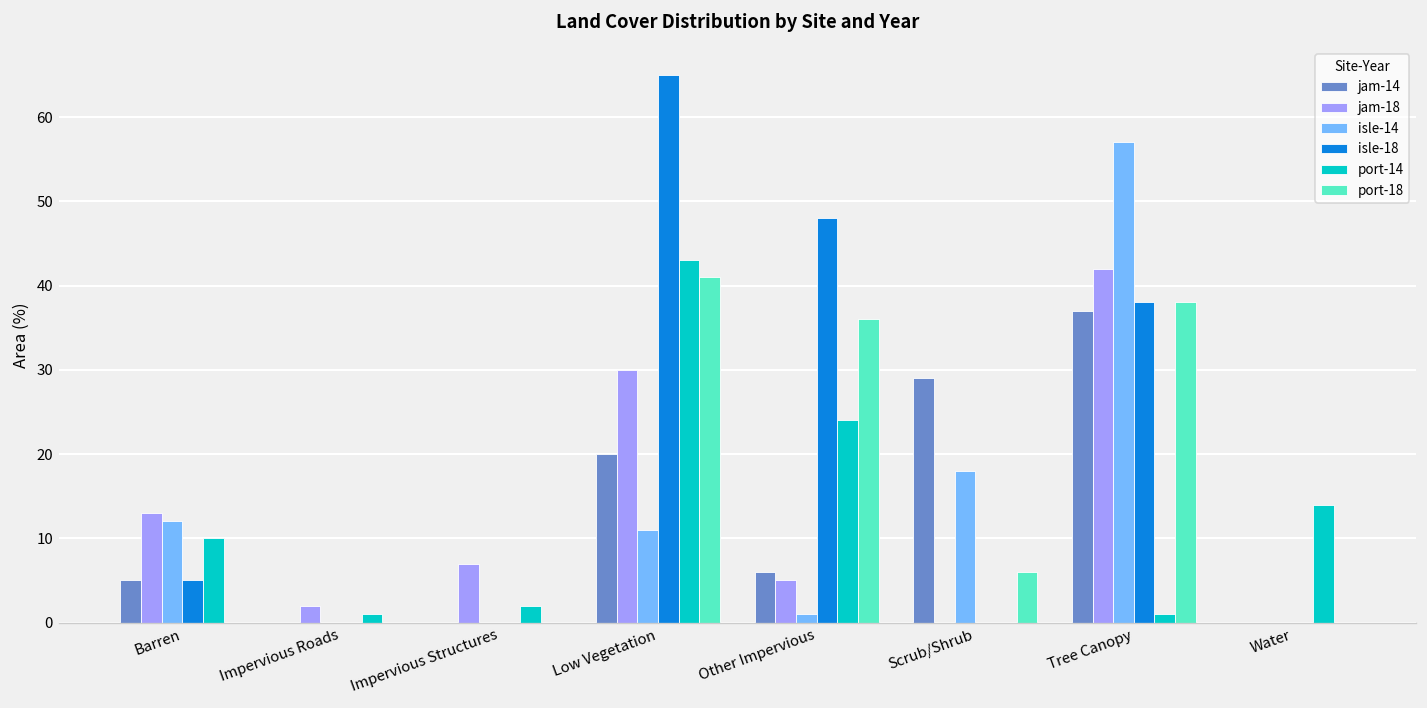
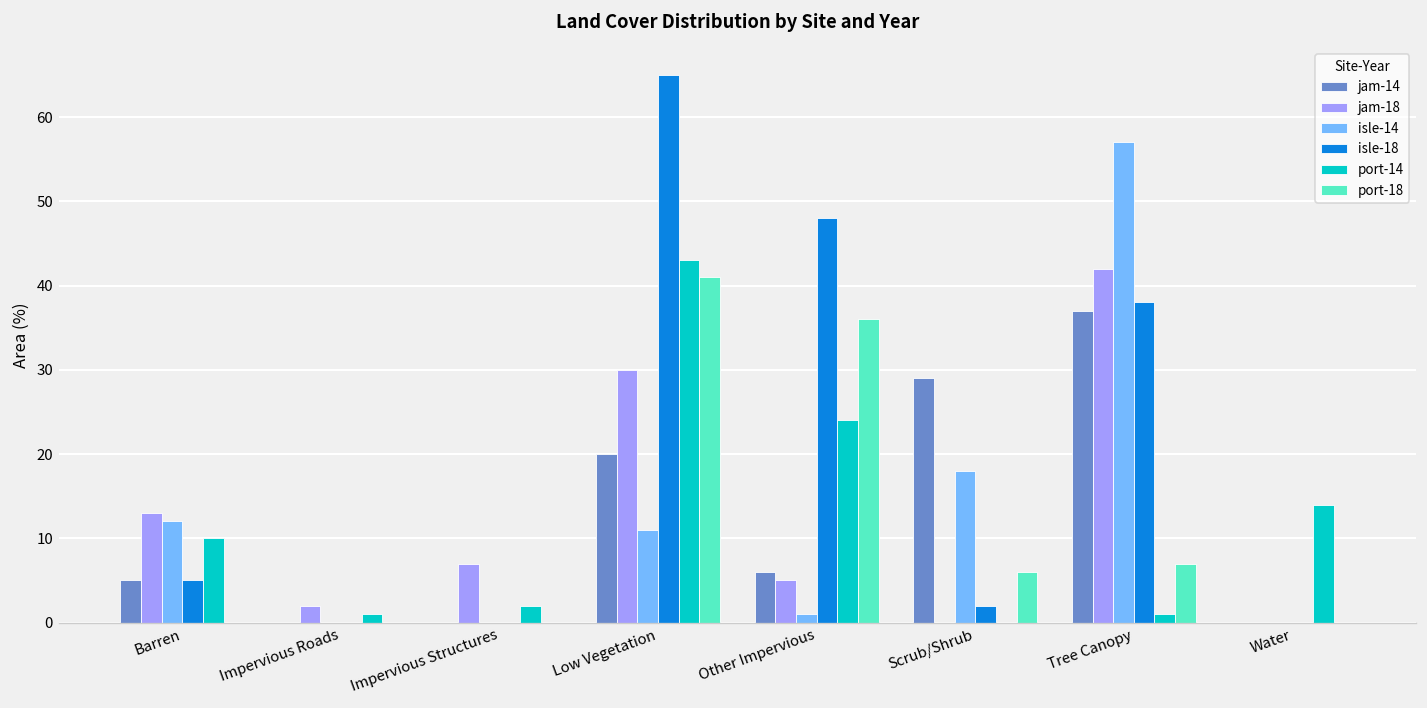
  {
    "jam-14": {
      "Barren": 5,
      "Impervious Roads": 0,
      "Impervious Structures": 0,
      "Low Vegetation": 20,
      "Other Impervious": 6,
      "Scrub/Shrub": 29,
      "Tree Canopy": 37,
      "Water": 0
    },
    "isle-18": {
      "Barren": 5,
      "Impervious Roads": 0,
      "Impervious Structures": 0,
      "Low Vegetation": 65,
      "Other Impervious": 48,
-     "Scrub/Shrub": 0,
+     "Scrub/Shrub": 2,
      "Tree Canopy": 38,
      "Water": 0
    },
    "port-14": {
      "Barren": 10,
      "Impervious Roads": 1,
      "Impervious Structures": 2,
      "Low Vegetation": 43,
      "Other Impervious": 24,
      "Scrub/Shrub": 0,
      "Tree Canopy": 1,
      "Water": 14
    },
    "port-18": {
      "Barren": 0,
      "Impervious Roads": 0,
      "Impervious Structures": 0,
      "Low Vegetation": 41,
      "Other Impervious": 36,
      "Scrub/Shrub": 6,
-     "Tree Canopy": 38,
+     "Tree Canopy": 7,
      "Water": 0
    }
  }
